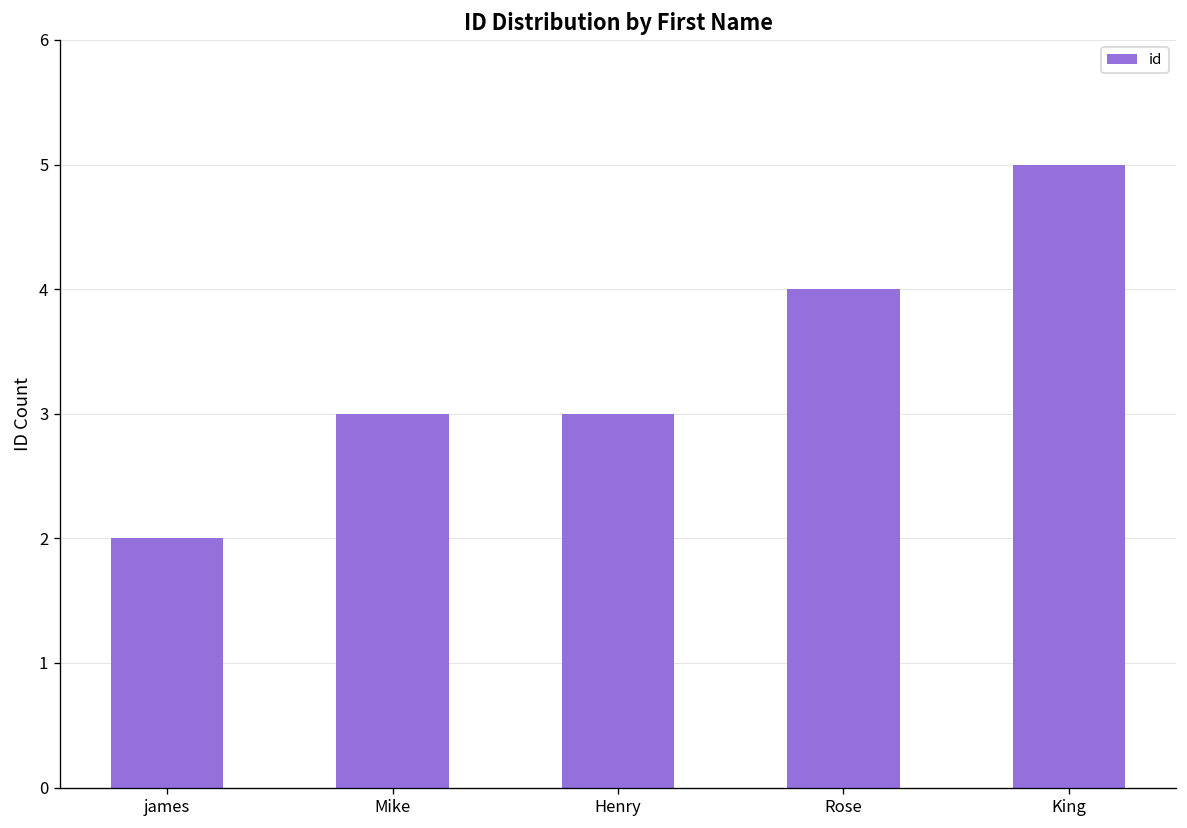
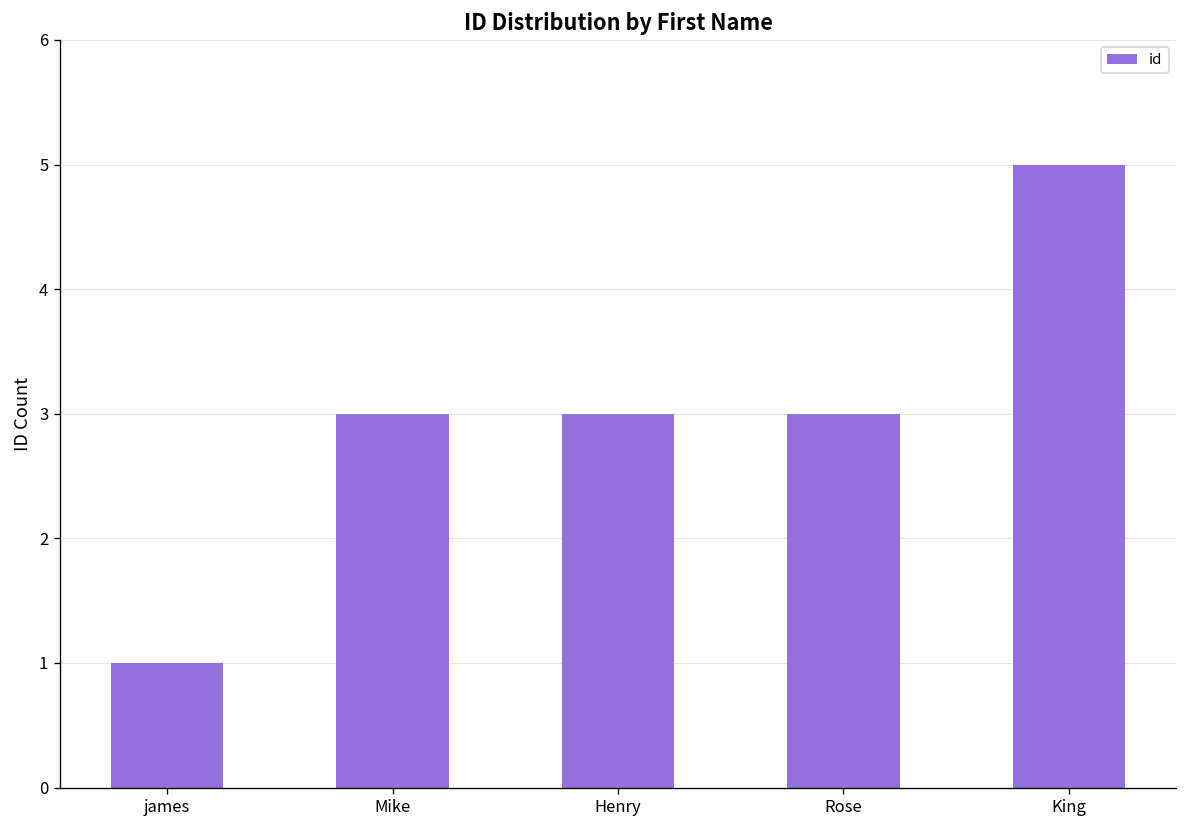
  {
-   "james": 2,
+   "james": 1,
    "Mike": 3,
    "Henry": 3,
-   "Rose": 4,
+   "Rose": 3,
    "King": 5
  }
